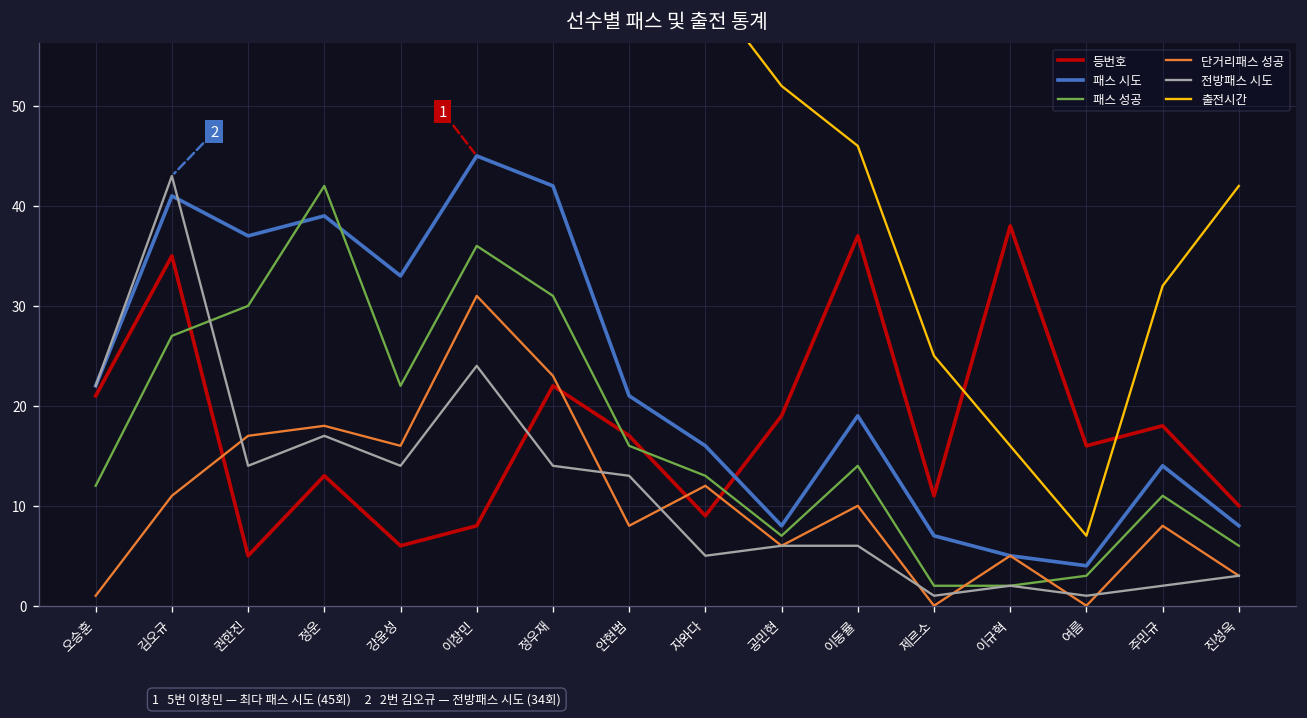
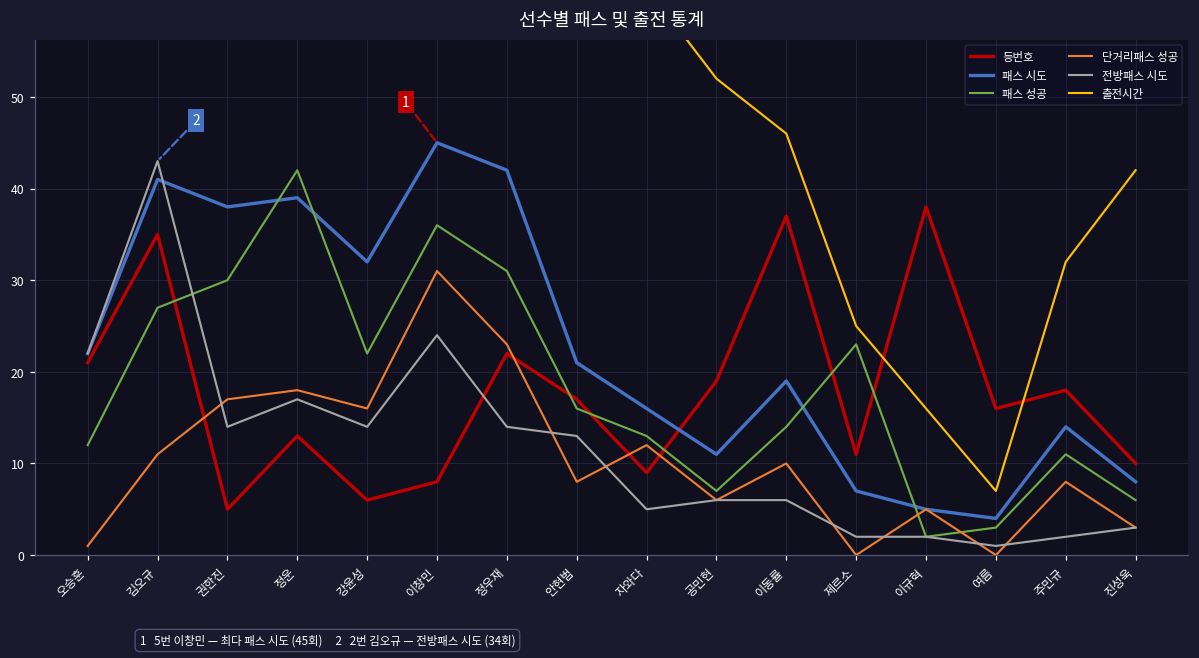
  {
    "등번호": {
      "오승훈": 21,
      "김오규": 35,
      "권한진": 5,
      "정운": 13,
      "강윤성": 6,
      "이창민": 8,
      "정우재": 22,
      "안현범": 17,
      "자와다": 9,
      "공민현": 19,
      "이동률": 37,
      "제르소": 11,
      "이규혁": 38,
      "여름": 16,
      "주민규": 18,
      "진성욱": 10
    },
    "패스 시도": {
      "김오규": 41,
-     "권한진": 37,
+     "권한진": 38,
      "정운": 39,
-     "강윤성": 33,
+     "강윤성": 32,
      "정우재": 42,
      "안현범": 21,
      "자와다": 16,
-     "공민현": 8,
+     "공민현": 11,
      "이동률": 19,
      "제르소": 7,
      "여름": 4,
      "주민규": 14,
      "진성욱": 8
    },
    "패스 성공": {
      "오승훈": 12,
      "김오규": 27,
      "권한진": 30,
      "정운": 42,
      "강윤성": 22,
      "이창민": 36,
      "정우재": 31,
      "안현범": 16,
      "자와다": 13,
      "공민현": 7,
      "이동률": 14,
-     "제르소": 2,
+     "제르소": 23,
      "여름": 3,
      "주민규": 11,
      "진성욱": 6
    },
    "단거리패스 성공": {
      "오승훈": 1,
      "김오규": 11,
      "권한진": 17,
      "정운": 18,
      "강윤성": 16,
      "이창민": 31,
      "정우재": 23,
      "안현범": 8,
      "자와다": 12,
      "이동률": 10,
      "제르소": 0,
      "여름": 0,
      "주민규": 8
    },
    "전방패스 시도": {
      "권한진": 14,
      "정운": 17,
      "강윤성": 14,
      "이창민": 24,
      "정우재": 14,
      "안현범": 13,
      "자와다": 5,
      "이동률": 6,
-     "제르소": 1,
+     "제르소": 2,
      "여름": 1,
      "주민규": 2
    },
    "출전시간": {
      "공민현": 52,
      "이동률": 46,
      "제르소": 25,
      "이규혁": 16,
      "여름": 7,
      "주민규": 32,
      "진성욱": 42
    }
  }
